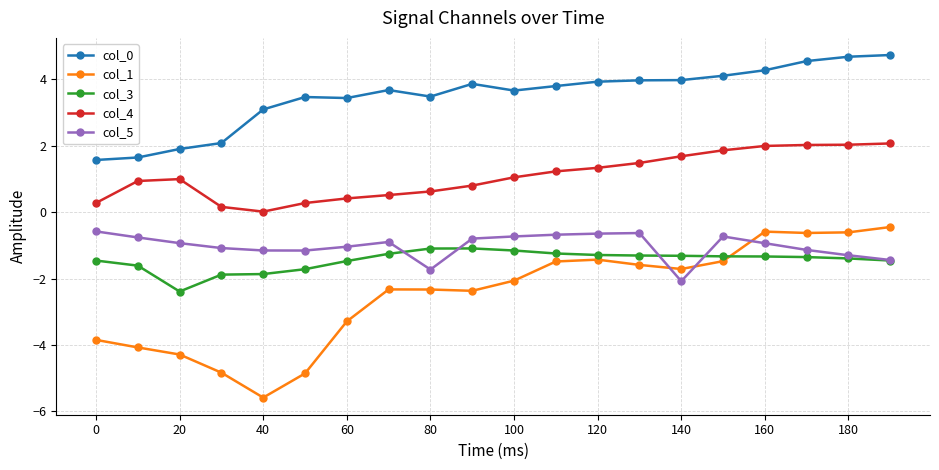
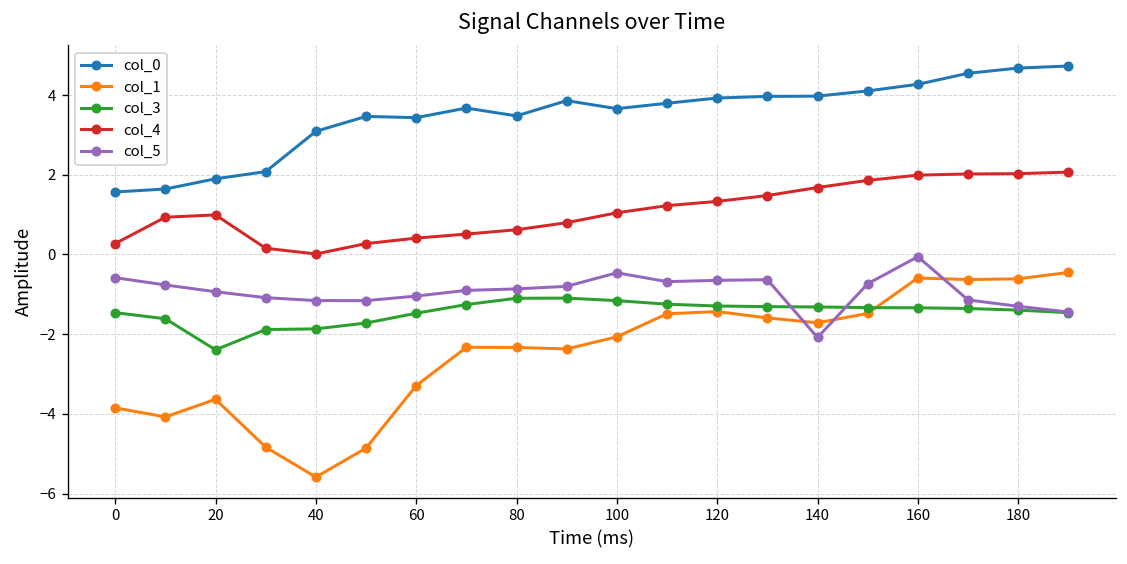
  {
    "col_0": {
      "0": 1.6,
      "20": 1.9,
      "40": 3.1,
      "60": 3.4,
      "80": 3.5,
      "100": 3.7,
      "120": 3.9,
      "140": 4.0,
      "160": 4.3,
      "180": 4.7
    },
    "col_1": {
      "0": -3.8,
-     "20": -4.3,
+     "20": -3.6,
      "40": -5.6,
      "60": -3.3,
      "80": -2.3,
      "100": -2.1,
      "120": -1.4,
      "140": -1.7,
      "160": -0.6,
      "180": -0.6
    },
    "col_3": {
      "0": -1.5,
      "20": -2.4,
      "40": -1.9,
      "60": -1.5,
      "80": -1.1,
      "100": -1.2,
      "120": -1.3,
      "140": -1.3,
      "160": -1.3,
      "180": -1.4
    },
    "col_4": {
      "0": 0.3,
      "20": 1.0,
      "40": 0.0,
      "60": 0.4,
      "80": 0.6,
      "100": 1.0,
      "120": 1.3,
      "140": 1.7,
      "160": 2.0,
      "180": 2.0
    },
    "col_5": {
      "0": -0.6,
      "20": -0.9,
      "40": -1.2,
      "60": -1.0,
-     "80": -1.7,
-     "100": -0.7,
+     "80": -0.9,
+     "100": -0.5,
      "120": -0.6,
      "140": -2.1,
-     "160": -0.9,
+     "160": -0.1,
      "180": -1.3
    }
  }
